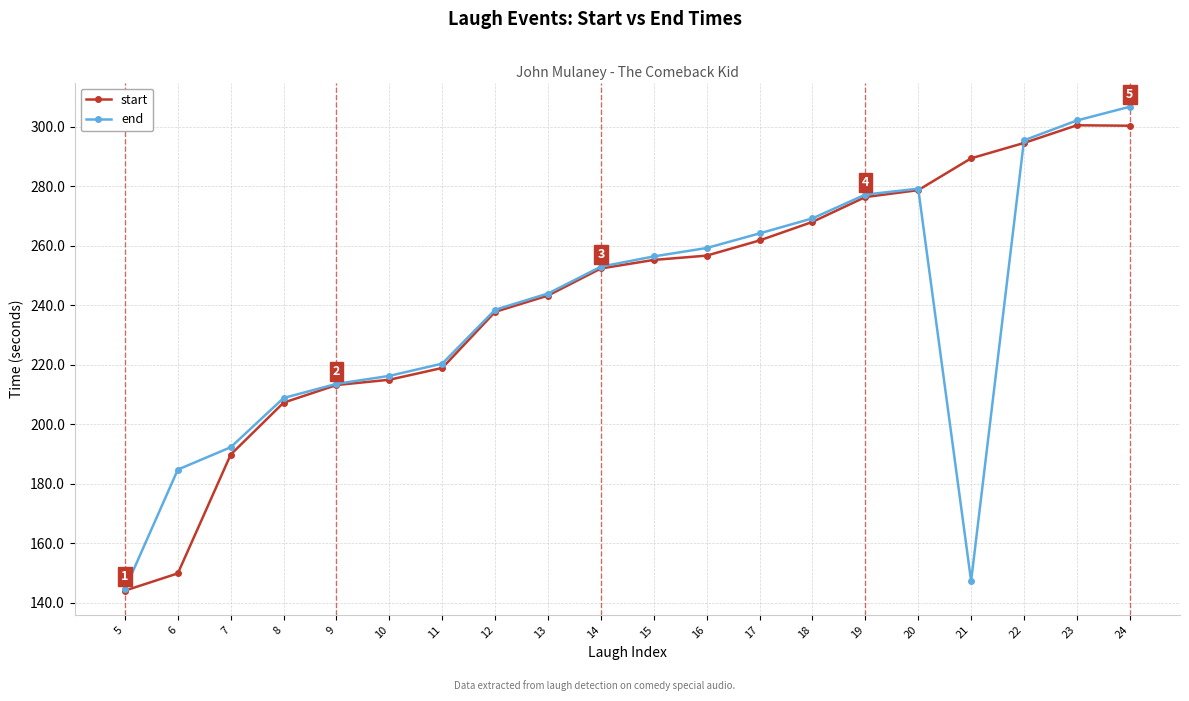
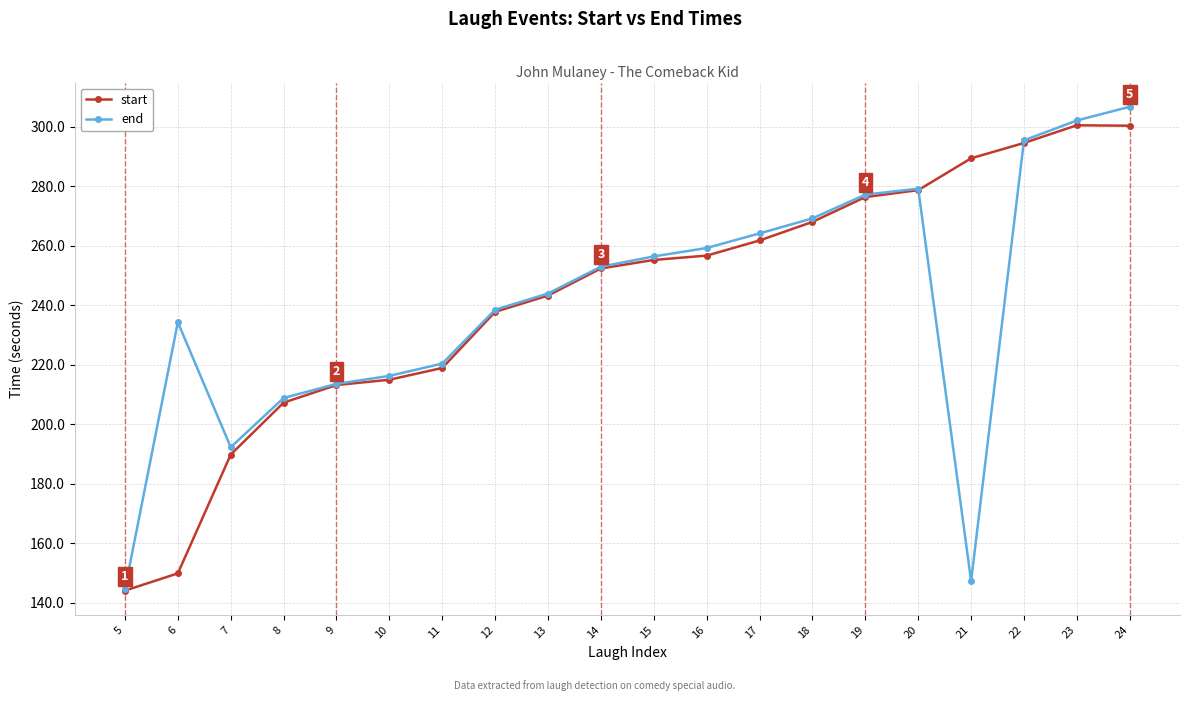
  {
    "start": {
      "6": 150,
      "7": 190,
      "8": 207,
      "10": 215,
      "11": 219,
      "15": 255,
      "16": 257,
      "17": 262,
      "18": 268,
      "21": 289,
      "22": 295,
      "23": 301,
      "24": 300
    },
    "end": {
-     "6": 185,
+     "6": 234,
      "7": 192,
      "8": 209,
      "10": 216,
      "11": 220,
      "15": 256,
      "16": 259,
      "17": 264,
      "18": 269,
      "21": 147,
      "22": 296,
      "23": 302
    }
  }
